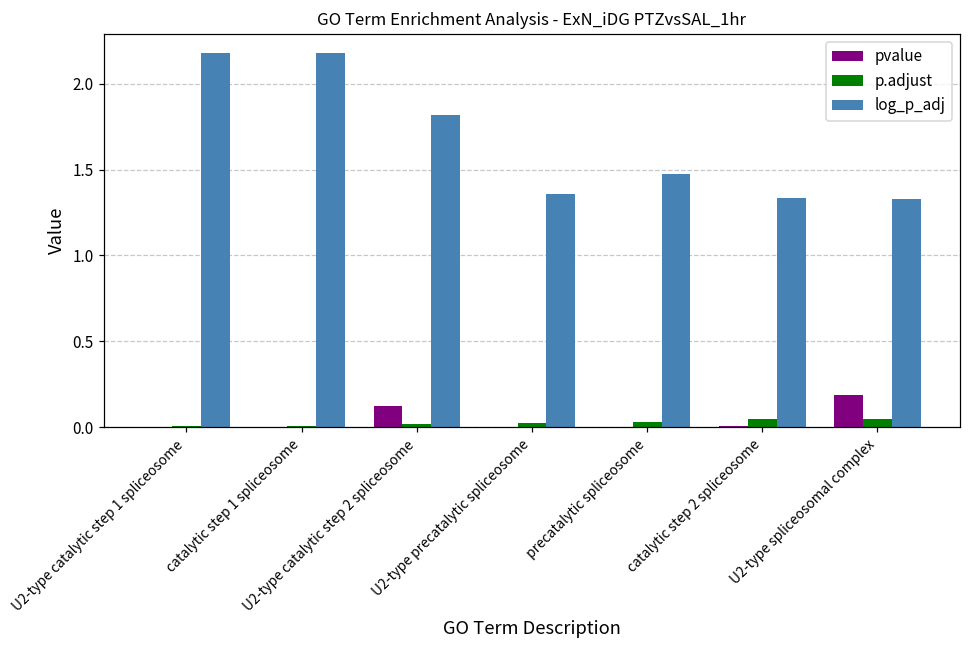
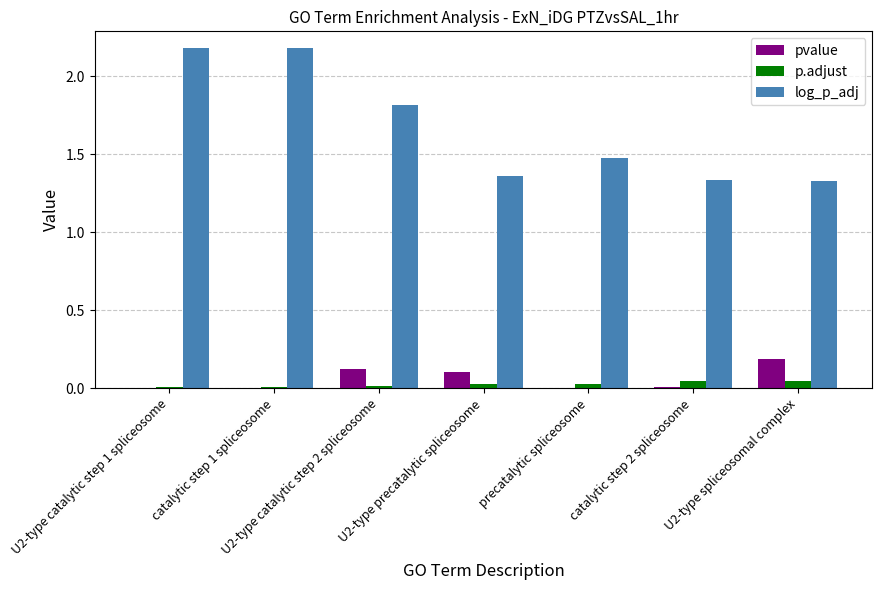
  {
    "pvalue": {
      "U2-type catalytic step 2 spliceosome": 0.12,
-     "U2-type precatalytic spliceosome": 0.00,
+     "U2-type precatalytic spliceosome": 0.10,
      "U2-type spliceosomal complex": 0.19
    },
    "p.adjust": {
      "U2-type precatalytic spliceosome": 0.03,
      "precatalytic spliceosome": 0.03,
      "catalytic step 2 spliceosome": 0.05,
      "U2-type spliceosomal complex": 0.05
    },
    "log_p_adj": {
      "U2-type catalytic step 1 spliceosome": 2.18,
      "catalytic step 1 spliceosome": 2.18,
      "U2-type catalytic step 2 spliceosome": 1.82,
      "U2-type precatalytic spliceosome": 1.36,
      "precatalytic spliceosome": 1.47,
      "catalytic step 2 spliceosome": 1.33,
      "U2-type spliceosomal complex": 1.33
    }
  }
